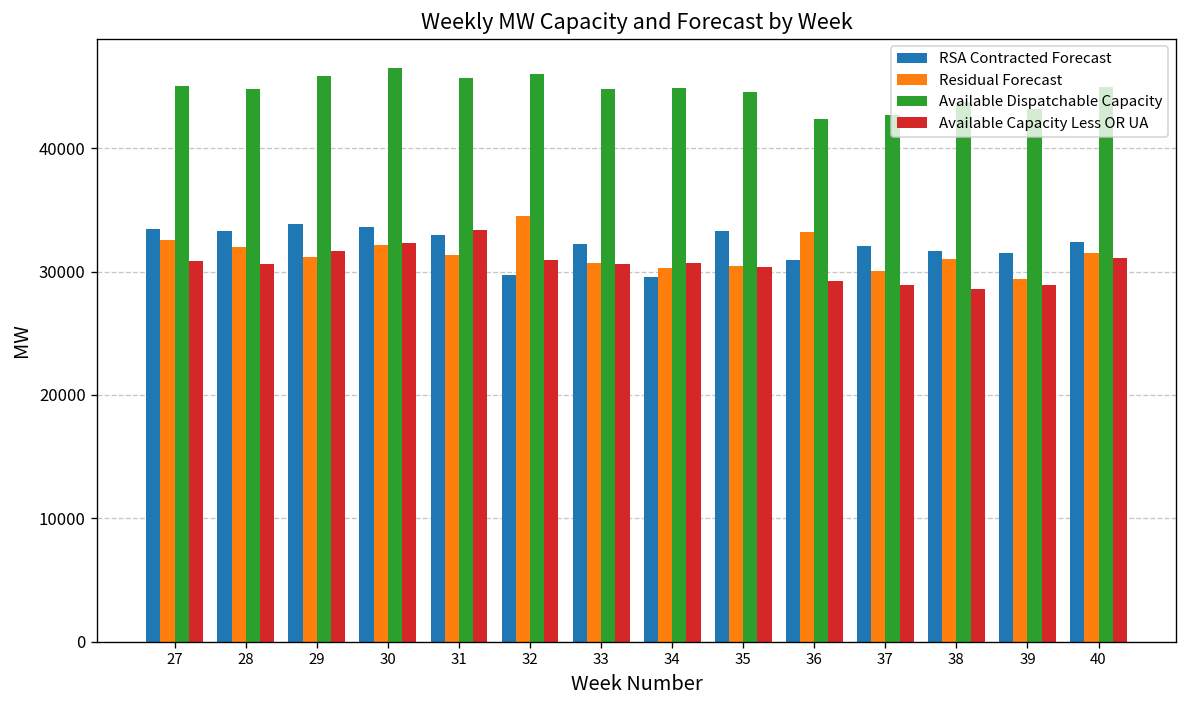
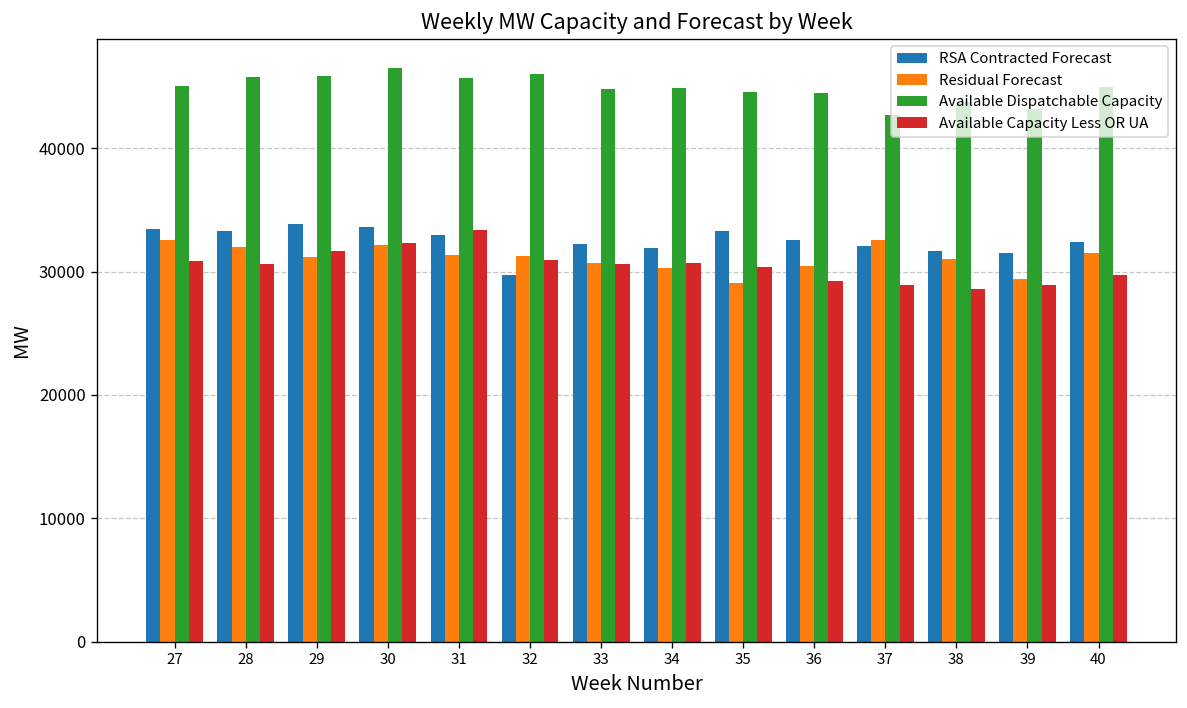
  {
    "RSA Contracted Forecast": {
      "27": 33500,
      "28": 33300,
      "29": 33800,
      "30": 33600,
      "31": 32900,
      "32": 29700,
      "33": 32200,
-     "34": 29500,
+     "34": 31900,
      "35": 33300,
-     "36": 31000,
+     "36": 32600,
      "37": 32100,
      "38": 31700,
      "39": 31500,
      "40": 32400
    },
    "Residual Forecast": {
      "27": 32600,
      "28": 32000,
      "29": 31200,
      "30": 32100,
      "31": 31400,
-     "32": 34500,
+     "32": 31200,
      "33": 30700,
      "34": 30300,
-     "35": 30400,
-     "36": 33200,
-     "37": 30000,
+     "35": 29000,
+     "36": 30500,
+     "37": 32500,
      "38": 31100,
      "39": 29400,
      "40": 31500
    },
    "Available Dispatchable Capacity": {
      "27": 45100,
-     "28": 44800,
+     "28": 45800,
      "29": 45900,
      "30": 46500,
      "31": 45700,
      "32": 46000,
      "33": 44800,
      "34": 44900,
      "35": 44500,
-     "36": 42400
+     "36": 44400
    },
    "Available Capacity Less OR UA": {
      "27": 30900,
      "28": 30600,
      "29": 31700,
      "30": 32300,
      "31": 33400,
      "32": 31000,
      "33": 30600,
      "34": 30700,
      "35": 30300,
      "36": 29200,
      "37": 28900,
      "38": 28600,
      "39": 28900,
-     "40": 31100
+     "40": 29700
    }
  }
